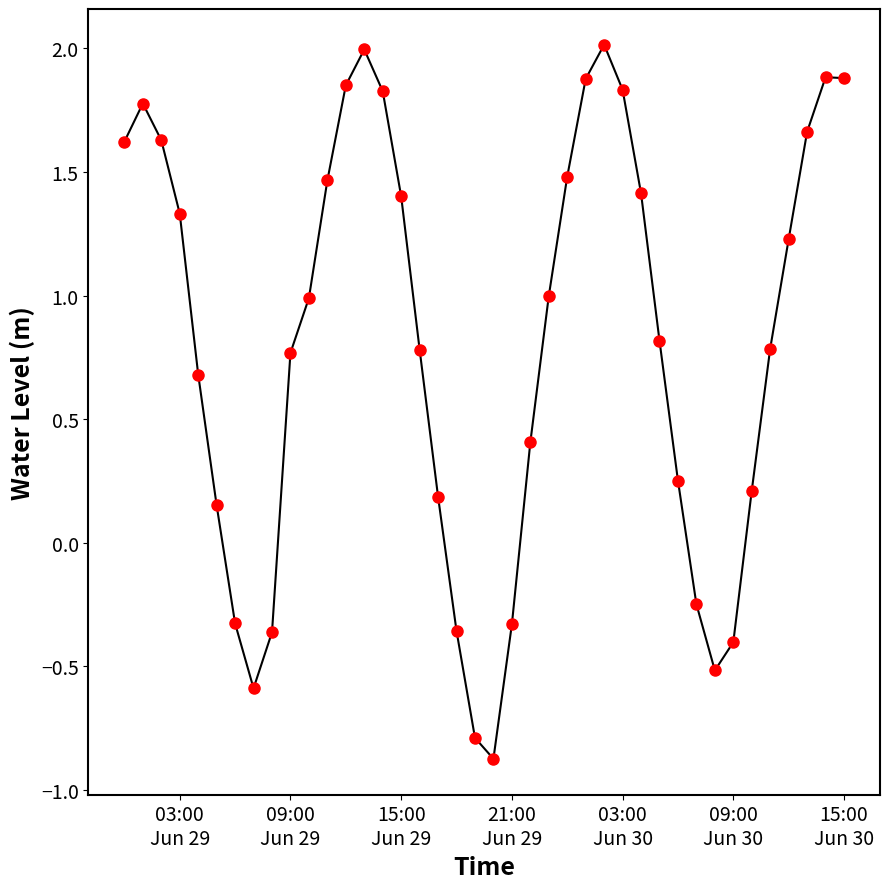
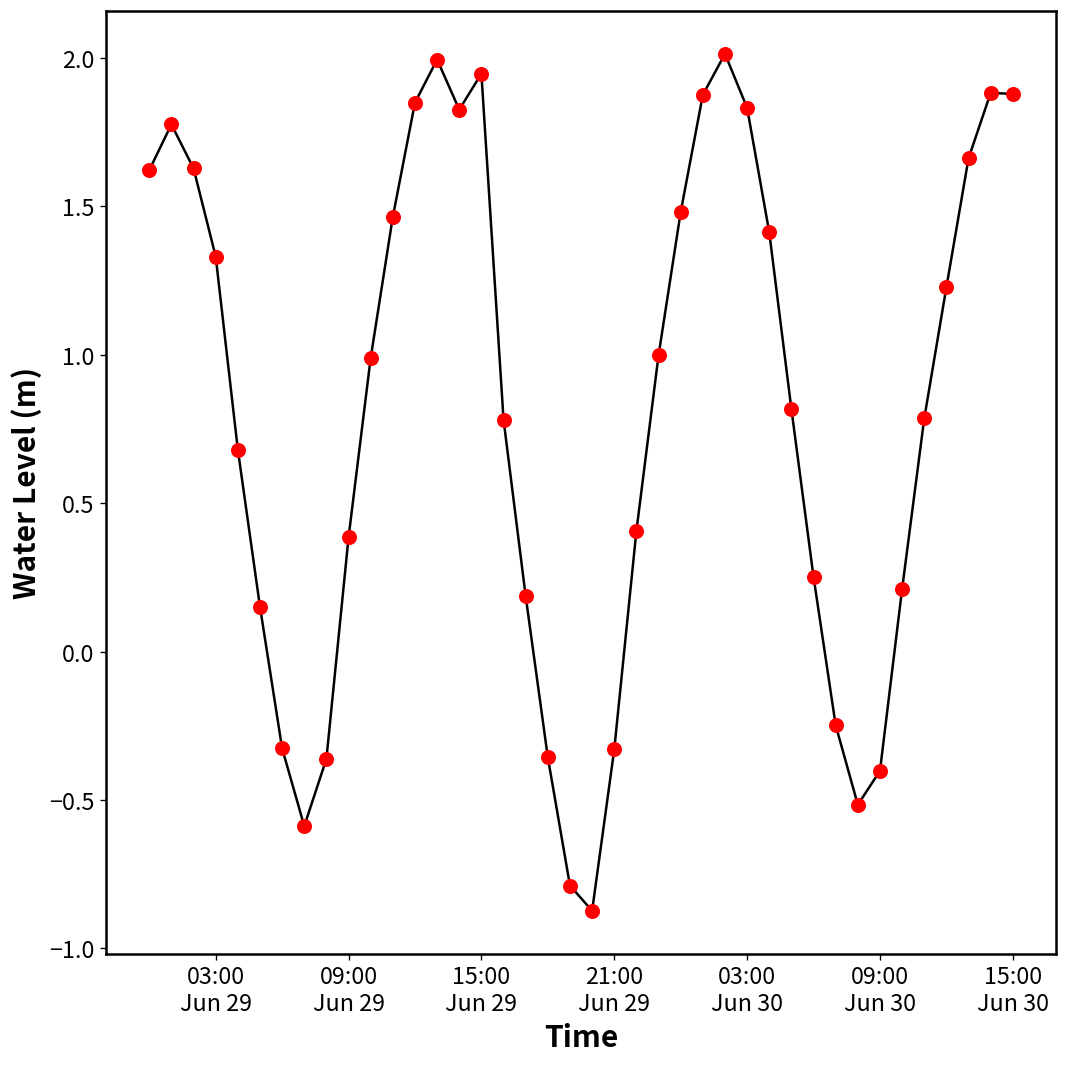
  {
    "03:00 Jun 29": 1.33,
-   "09:00 Jun 29": 0.77,
-   "15:00 Jun 29": 1.40,
+   "09:00 Jun 29": 0.38,
+   "15:00 Jun 29": 1.95,
    "21:00 Jun 29": -0.33,
    "03:00 Jun 30": 1.83,
    "09:00 Jun 30": -0.40,
    "15:00 Jun 30": 1.88
  }
